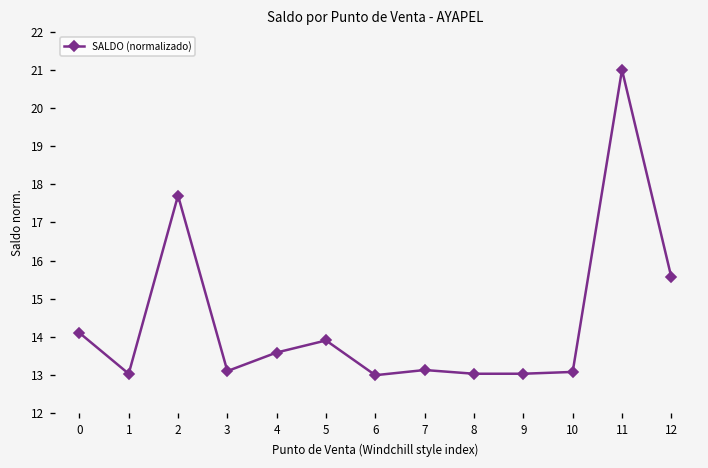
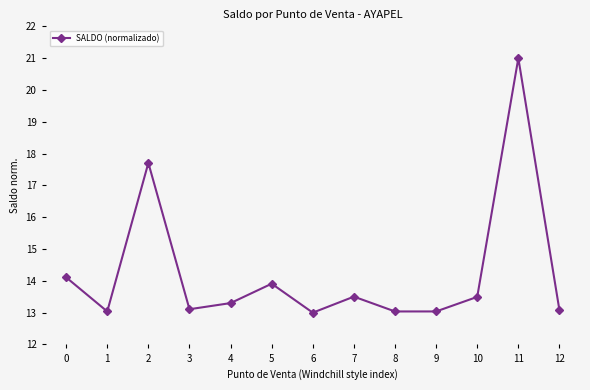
  {
    "0": 14.1,
    "1": 13.0,
    "2": 17.7,
    "3": 13.1,
-   "4": 13.6,
+   "4": 13.3,
    "5": 13.9,
    "6": 13.0,
-   "7": 13.1,
+   "7": 13.5,
    "8": 13.0,
    "9": 13.0,
-   "10": 13.1,
+   "10": 13.5,
    "11": 21.0,
-   "12": 15.6
+   "12": 13.1
  }
